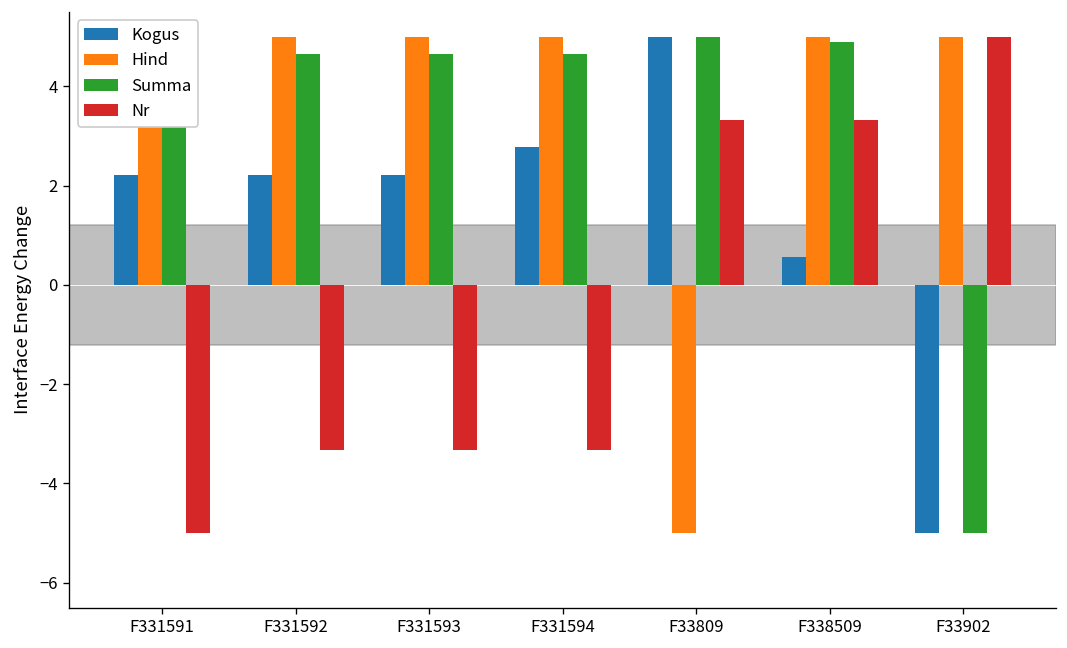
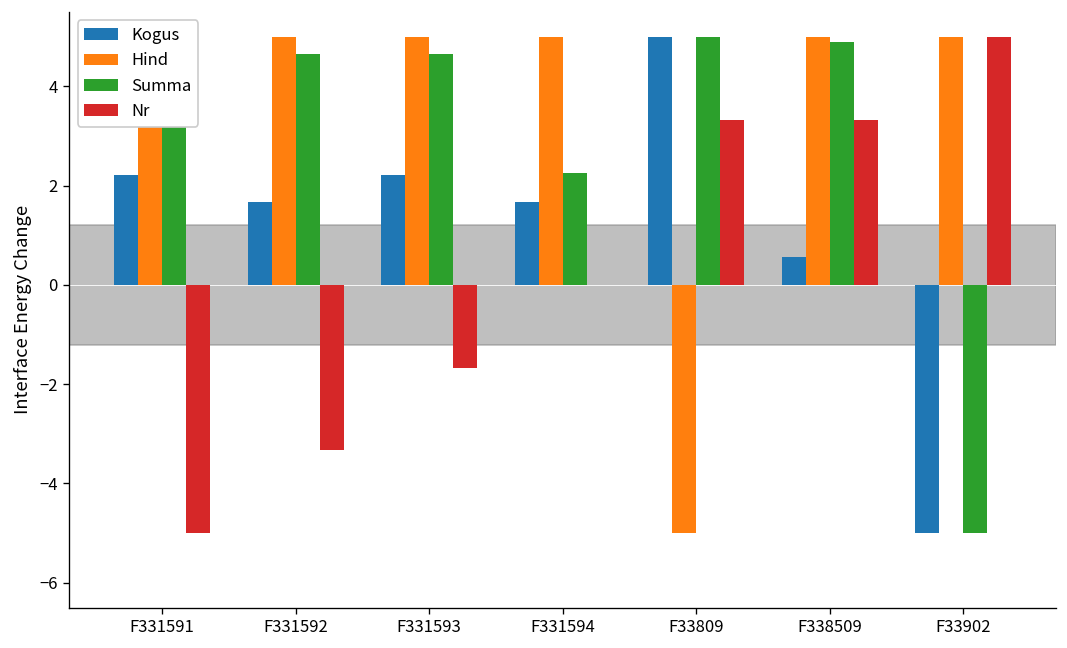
  {
    "Kogus": {
      "F331591": 2.2,
-     "F331592": 2.2,
+     "F331592": 1.7,
      "F331593": 2.2,
-     "F331594": 2.8,
+     "F331594": 1.7,
      "F33809": 5.0,
      "F338509": 0.6,
      "F33902": -5.0
    },
    "Hind": {
      "F331592": 5.0,
      "F331593": 5.0,
      "F331594": 5.0,
      "F33809": -5.0,
      "F338509": 5.0,
      "F33902": 5.0
    },
    "Summa": {
      "F331592": 4.7,
      "F331593": 4.7,
-     "F331594": 4.7,
+     "F331594": 2.3,
      "F33809": 5.0,
      "F338509": 4.9,
      "F33902": -5.0
    },
    "Nr": {
      "F331591": -5.0,
      "F331592": -3.3,
-     "F331593": -3.3,
-     "F331594": -3.3,
+     "F331593": -1.7,
+     "F331594": 0.0,
      "F33809": 3.3,
      "F338509": 3.3,
      "F33902": 5.0
    }
  }
